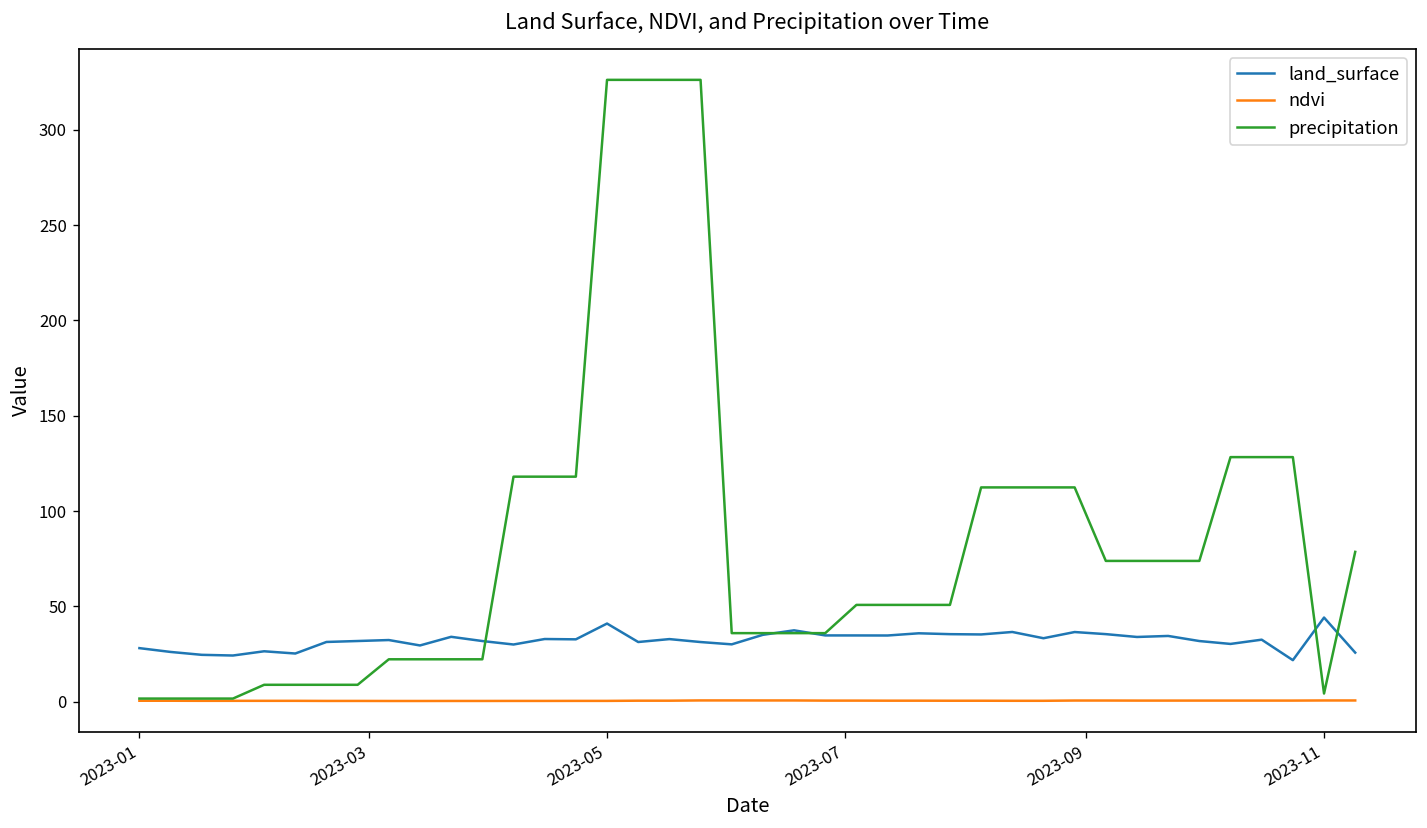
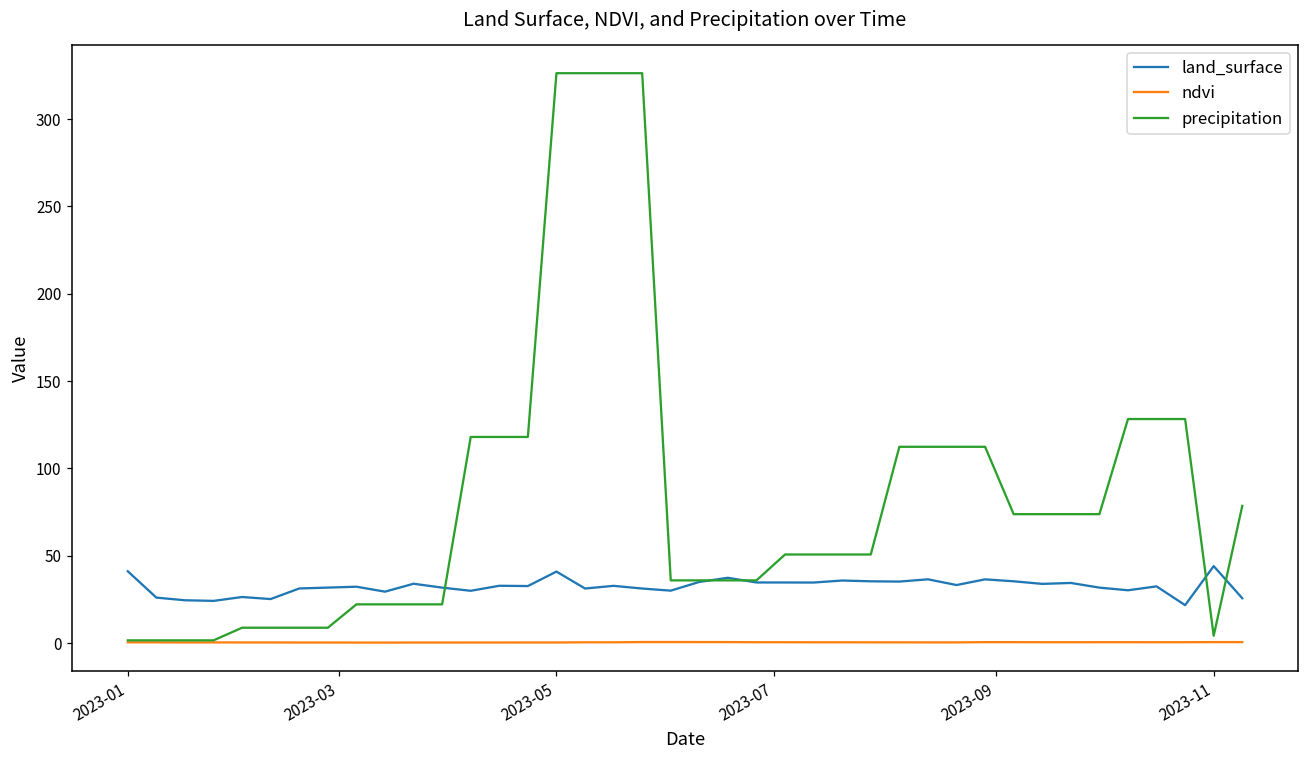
  {
    "land_surface": {
-     "2023-01": 28,
+     "2023-01": 41,
      "2023-05": 41,
      "2023-11": 44
    },
    "ndvi": {
      "2023-05": 0,
      "2023-11": 1
    },
    "precipitation": {
      "2023-05": 326,
      "2023-11": 4
    }
  }
